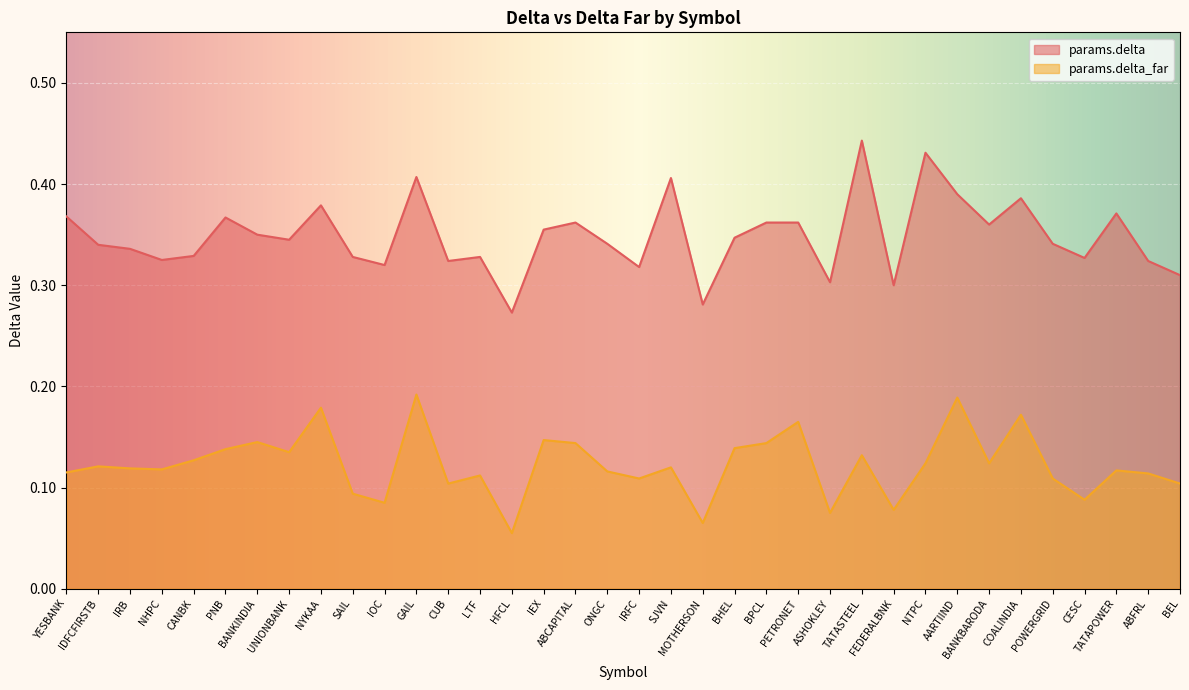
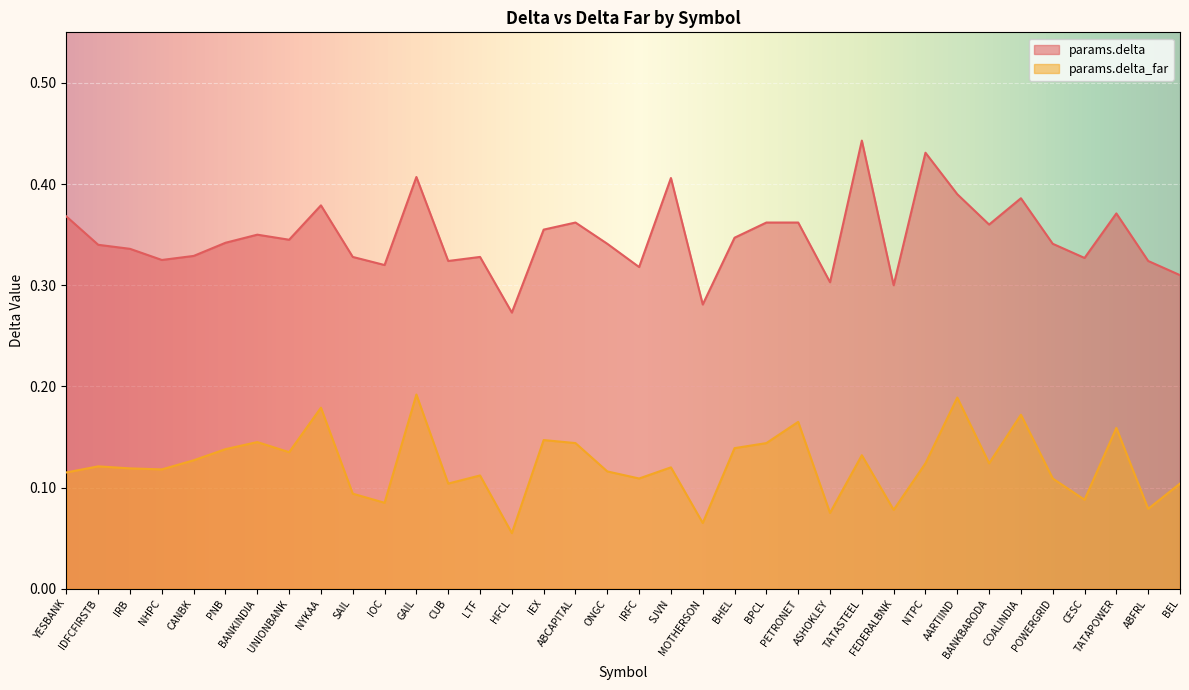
  {
    "params.delta": {
      "YESBANK": 0.368,
      "IDFCFIRSTB": 0.340,
      "IRB": 0.336,
      "NHPC": 0.325,
      "CANBK": 0.329,
-     "PNB": 0.367,
+     "PNB": 0.342,
      "BANKINDIA": 0.350,
      "UNIONBANK": 0.345,
      "NYKAA": 0.379,
      "SAIL": 0.328,
      "IOC": 0.320,
      "GAIL": 0.407,
      "CUB": 0.324,
      "LTF": 0.328,
      "HFCL": 0.273,
      "IEX": 0.355,
      "ABCAPITAL": 0.362,
      "ONGC": 0.341,
      "IRFC": 0.318,
      "SJVN": 0.406,
      "MOTHERSON": 0.281,
      "BHEL": 0.347,
      "BPCL": 0.362,
      "PETRONET": 0.362,
      "ASHOKLEY": 0.303,
      "TATASTEEL": 0.443,
      "FEDERALBNK": 0.300,
      "NTPC": 0.431,
      "AARTIIND": 0.390,
      "BANKBARODA": 0.360,
      "COALINDIA": 0.386,
      "POWERGRID": 0.341,
      "CESC": 0.327,
      "TATAPOWER": 0.371,
      "ABFRL": 0.324,
      "BEL": 0.310
    },
    "params.delta_far": {
      "YESBANK": 0.115,
      "IDFCFIRSTB": 0.121,
      "IRB": 0.119,
      "NHPC": 0.118,
      "CANBK": 0.127,
      "PNB": 0.138,
      "BANKINDIA": 0.145,
      "UNIONBANK": 0.135,
      "NYKAA": 0.179,
      "SAIL": 0.094,
      "IOC": 0.085,
      "GAIL": 0.192,
      "CUB": 0.104,
      "LTF": 0.112,
      "HFCL": 0.055,
      "IEX": 0.147,
      "ABCAPITAL": 0.144,
      "ONGC": 0.116,
      "IRFC": 0.109,
      "SJVN": 0.120,
      "MOTHERSON": 0.065,
      "BHEL": 0.139,
      "BPCL": 0.144,
      "PETRONET": 0.165,
      "ASHOKLEY": 0.075,
      "TATASTEEL": 0.132,
      "FEDERALBNK": 0.078,
      "NTPC": 0.124,
      "AARTIIND": 0.189,
      "BANKBARODA": 0.124,
      "COALINDIA": 0.172,
      "POWERGRID": 0.109,
      "CESC": 0.088,
-     "TATAPOWER": 0.117,
-     "ABFRL": 0.114,
+     "TATAPOWER": 0.159,
+     "ABFRL": 0.079,
      "BEL": 0.104
    }
  }
